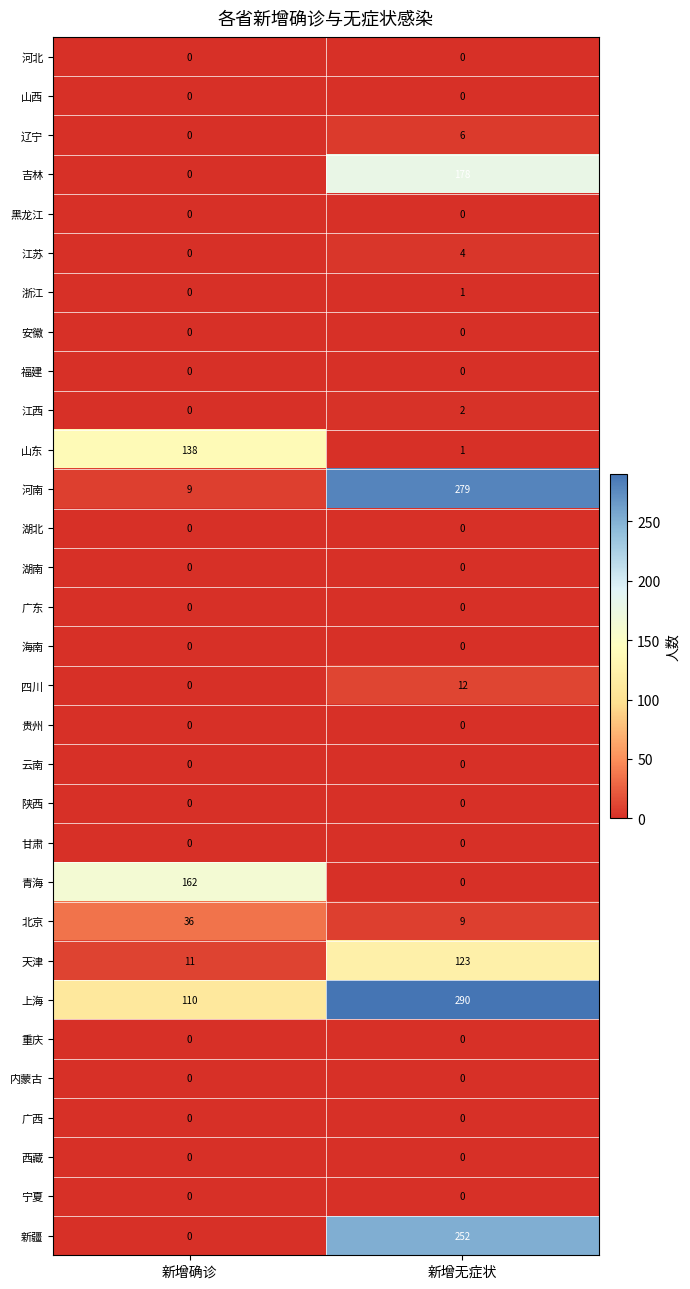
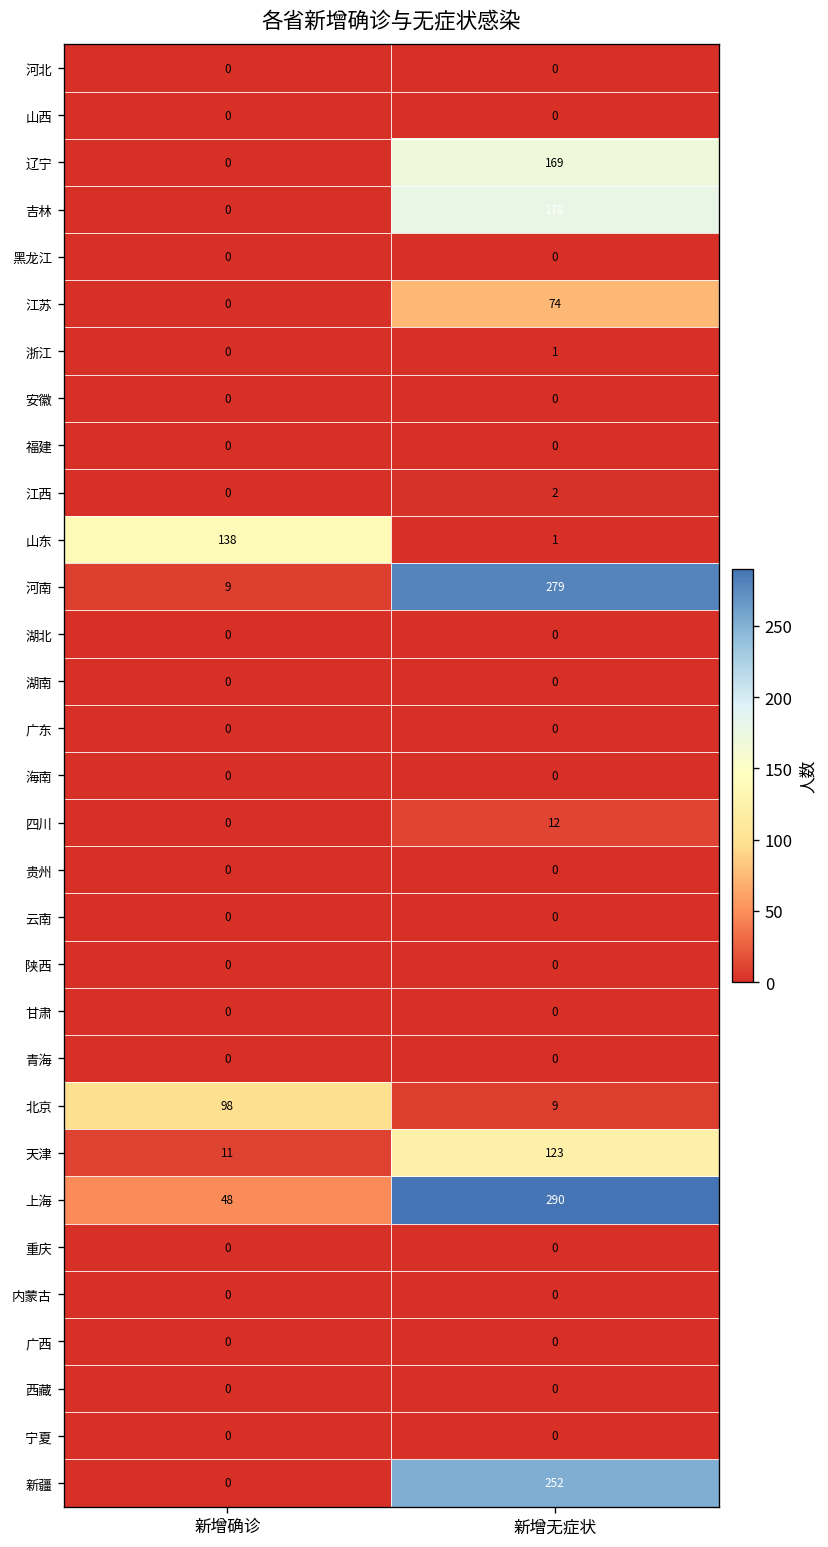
  {
    "河北": {
      "新增确诊": 0,
      "新增无症状": 0
    },
    "山西": {
      "新增确诊": 0,
      "新增无症状": 0
    },
    "辽宁": {
      "新增确诊": 0,
-     "新增无症状": 6
+     "新增无症状": 169
    },
    "吉林": {
      "新增确诊": 0
    },
    "黑龙江": {
      "新增确诊": 0,
      "新增无症状": 0
    },
    "江苏": {
      "新增确诊": 0,
-     "新增无症状": 4
+     "新增无症状": 74
    },
    "浙江": {
      "新增确诊": 0,
      "新增无症状": 1
    },
    "安徽": {
      "新增确诊": 0,
      "新增无症状": 0
    },
    "福建": {
      "新增确诊": 0,
      "新增无症状": 0
    },
    "江西": {
      "新增确诊": 0,
      "新增无症状": 2
    },
    "山东": {
      "新增确诊": 138,
      "新增无症状": 1
    },
    "河南": {
      "新增确诊": 9,
      "新增无症状": 279
    },
    "湖北": {
      "新增确诊": 0,
      "新增无症状": 0
    },
    "湖南": {
      "新增确诊": 0,
      "新增无症状": 0
    },
    "广东": {
      "新增确诊": 0,
      "新增无症状": 0
    },
    "海南": {
      "新增确诊": 0,
      "新增无症状": 0
    },
    "四川": {
      "新增确诊": 0,
      "新增无症状": 12
    },
    "贵州": {
      "新增确诊": 0,
      "新增无症状": 0
    },
    "云南": {
      "新增确诊": 0,
      "新增无症状": 0
    },
    "陕西": {
      "新增确诊": 0,
      "新增无症状": 0
    },
    "甘肃": {
      "新增确诊": 0,
      "新增无症状": 0
    },
    "青海": {
-     "新增确诊": 162,
+     "新增确诊": 0,
      "新增无症状": 0
    },
    "北京": {
-     "新增确诊": 36,
+     "新增确诊": 98,
      "新增无症状": 9
    },
    "天津": {
      "新增确诊": 11,
      "新增无症状": 123
    },
    "上海": {
-     "新增确诊": 110,
+     "新增确诊": 48,
      "新增无症状": 290
    },
    "重庆": {
      "新增确诊": 0,
      "新增无症状": 0
    },
    "内蒙古": {
      "新增确诊": 0,
      "新增无症状": 0
    },
    "广西": {
      "新增确诊": 0,
      "新增无症状": 0
    },
    "西藏": {
      "新增确诊": 0,
      "新增无症状": 0
    },
    "宁夏": {
      "新增确诊": 0,
      "新增无症状": 0
    },
    "新疆": {
      "新增确诊": 0,
      "新增无症状": 252
    }
  }
